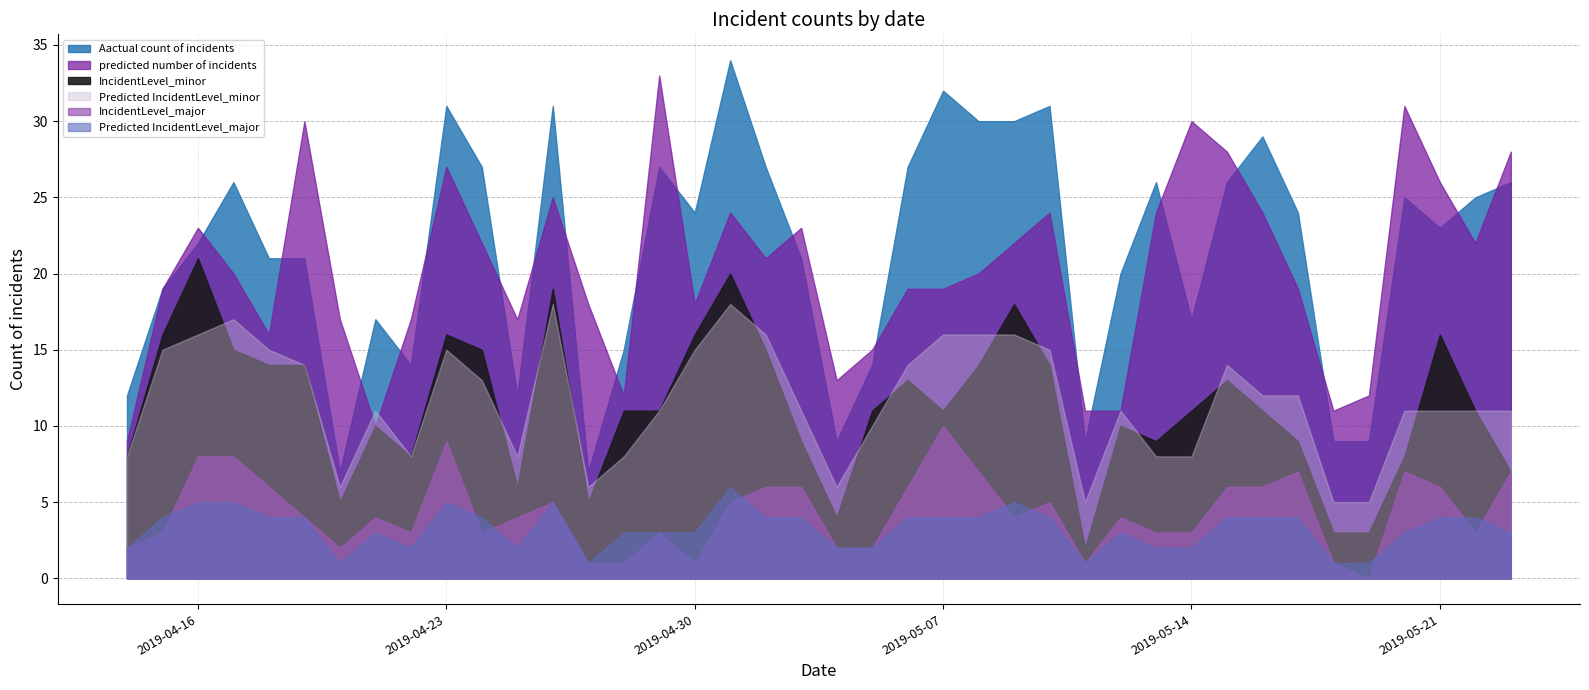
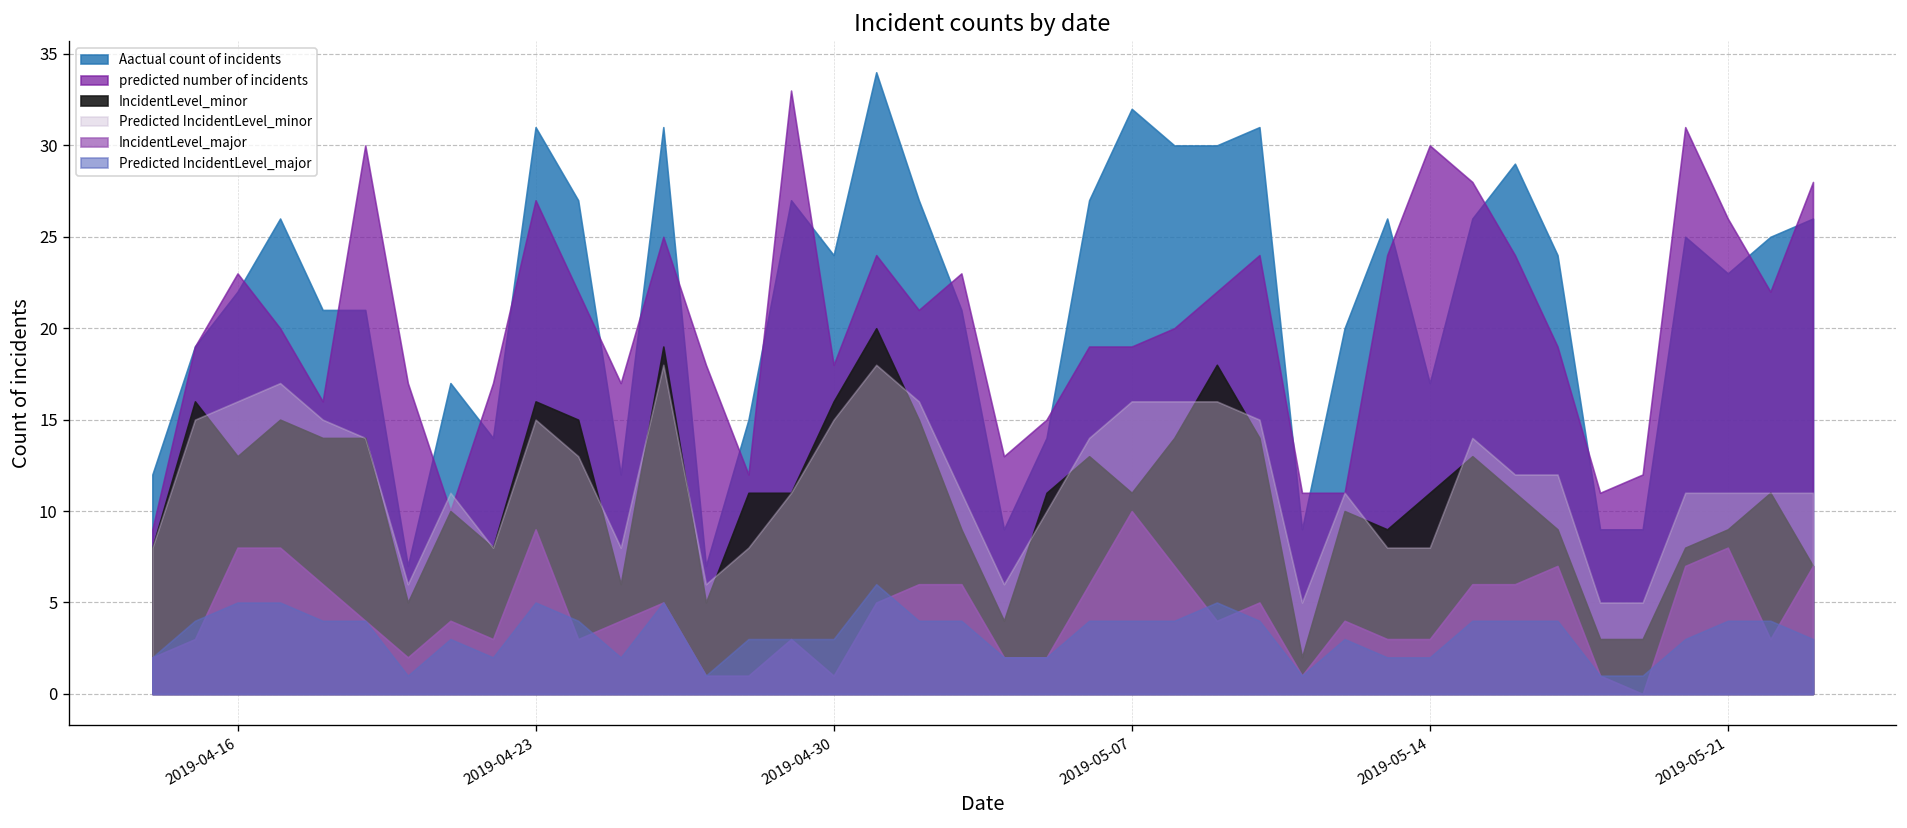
  {
    "predicted number of incidents": {
      "2019-04-16": 23,
      "2019-04-23": 27,
      "2019-04-30": 18,
      "2019-05-07": 19,
      "2019-05-14": 30,
      "2019-05-21": 26
    },
    "IncidentLevel_minor": {
-     "2019-04-16": 21,
+     "2019-04-16": 13,
      "2019-04-23": 16,
      "2019-04-30": 16,
      "2019-05-07": 11,
      "2019-05-14": 11,
-     "2019-05-21": 16
+     "2019-05-21": 9
    },
    "Predicted IncidentLevel_minor": {
      "2019-04-16": 16,
      "2019-04-23": 15,
      "2019-04-30": 15,
      "2019-05-07": 16,
      "2019-05-14": 8,
      "2019-05-21": 11
    },
    "IncidentLevel_major": {
      "2019-04-16": 8,
      "2019-04-23": 9,
      "2019-04-30": 1,
      "2019-05-07": 10,
      "2019-05-14": 3,
-     "2019-05-21": 6
+     "2019-05-21": 8
    }
  }
